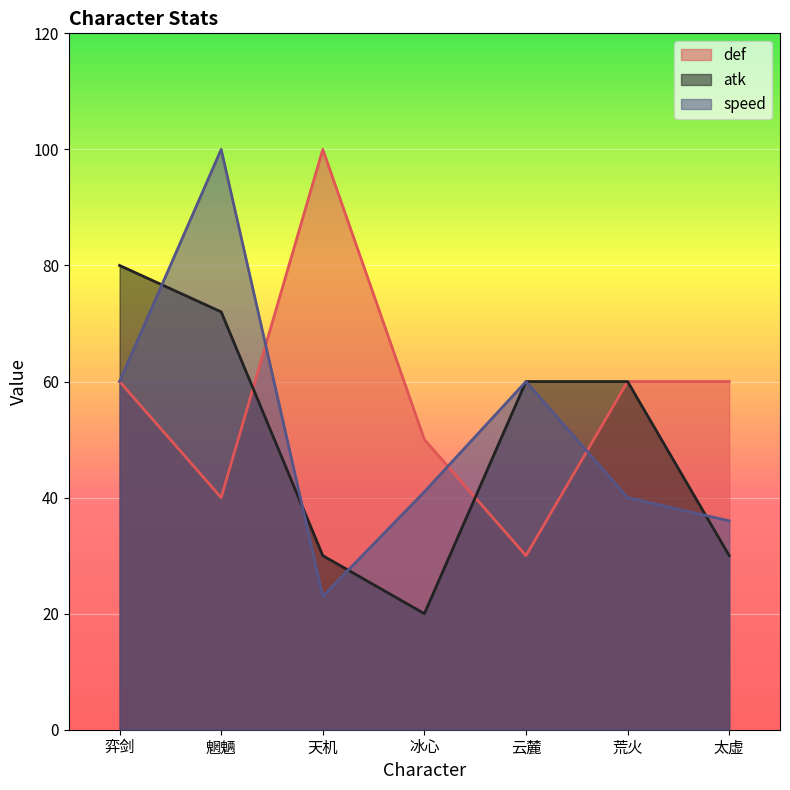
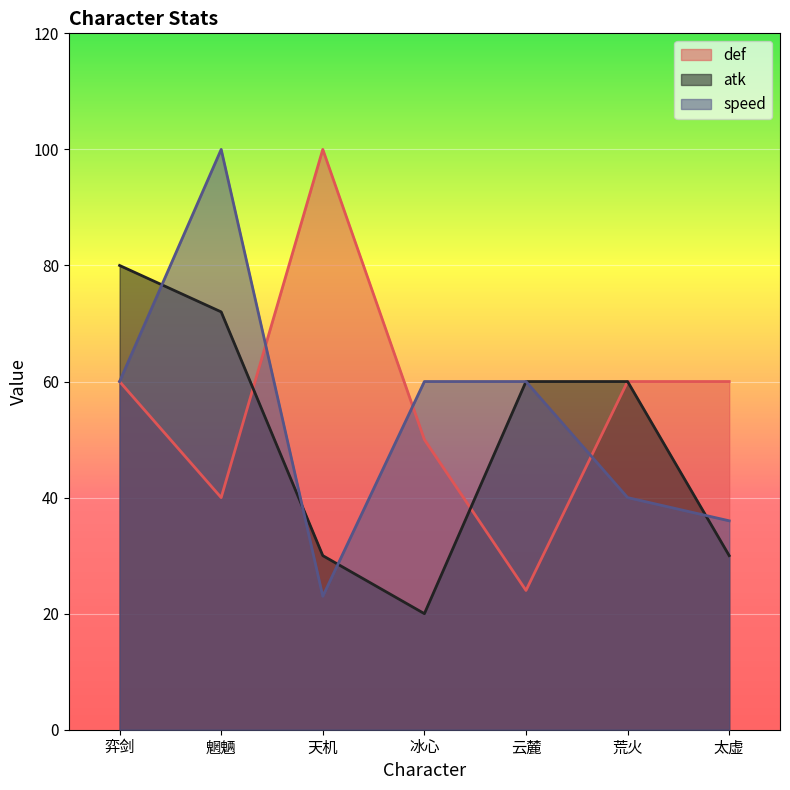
  {
    "def": {
      "魍魉": 40,
      "天机": 100,
      "冰心": 50,
-     "云麓": 30,
+     "云麓": 24,
      "太虚": 60
    },
    "atk": {
      "弈剑": 80,
      "魍魉": 72,
      "天机": 30,
      "冰心": 20,
      "太虚": 30
    },
    "speed": {
      "魍魉": 100,
      "天机": 23,
-     "冰心": 41,
+     "冰心": 60,
      "荒火": 40,
      "太虚": 36
    }
  }
